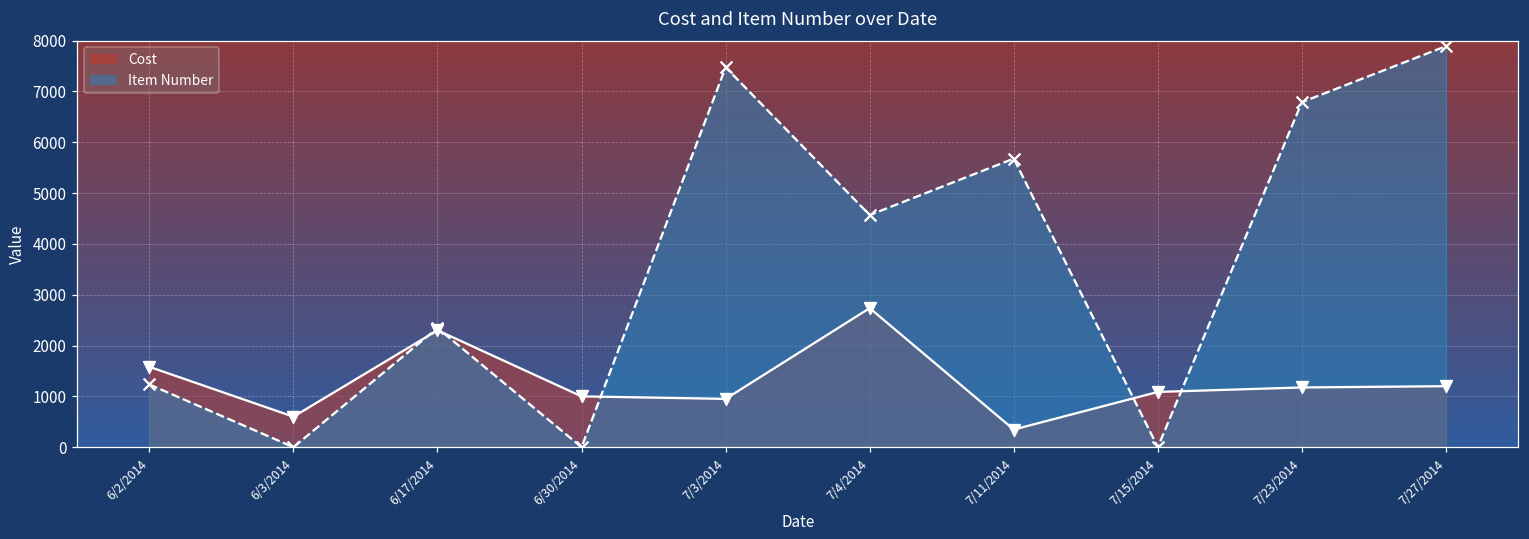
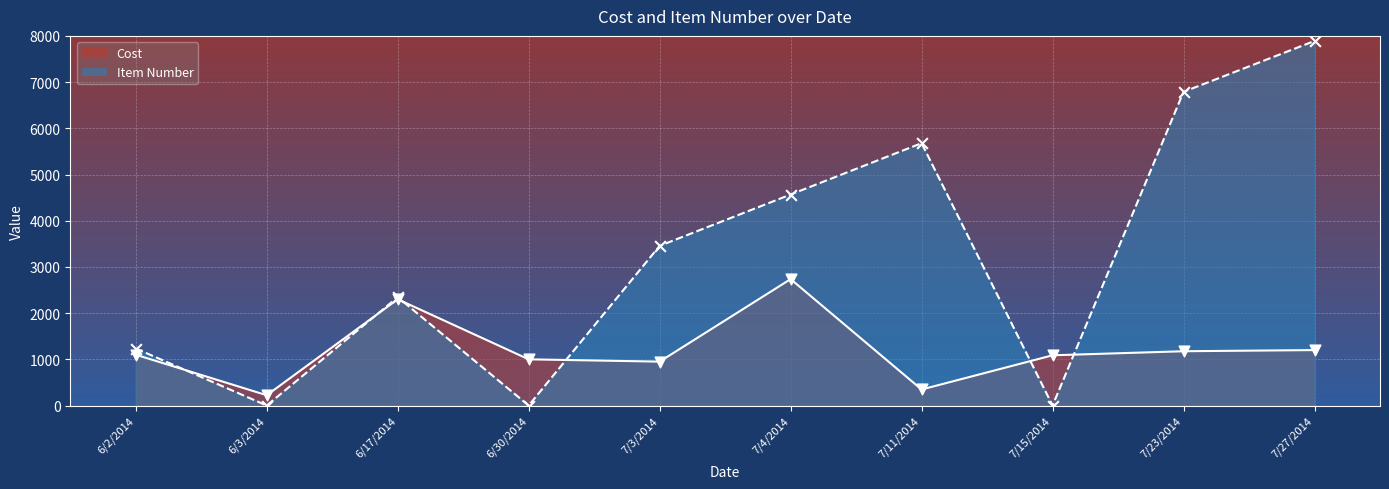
  {
    "Cost": {
-     "6/2/2014": 1600,
-     "6/3/2014": 600,
+     "6/2/2014": 1100,
+     "6/3/2014": 200,
      "6/30/2014": 1000,
      "7/3/2014": 1000,
      "7/4/2014": 2700,
      "7/11/2014": 300,
      "7/15/2014": 1100,
      "7/23/2014": 1200,
      "7/27/2014": 1200
    },
    "Item Number": {
      "6/2/2014": 1200,
      "6/3/2014": 0,
      "6/30/2014": 0,
-     "7/3/2014": 7500,
+     "7/3/2014": 3500,
      "7/4/2014": 4600,
      "7/11/2014": 5700,
      "7/15/2014": 0,
      "7/23/2014": 6800,
      "7/27/2014": 7900
    }
  }
